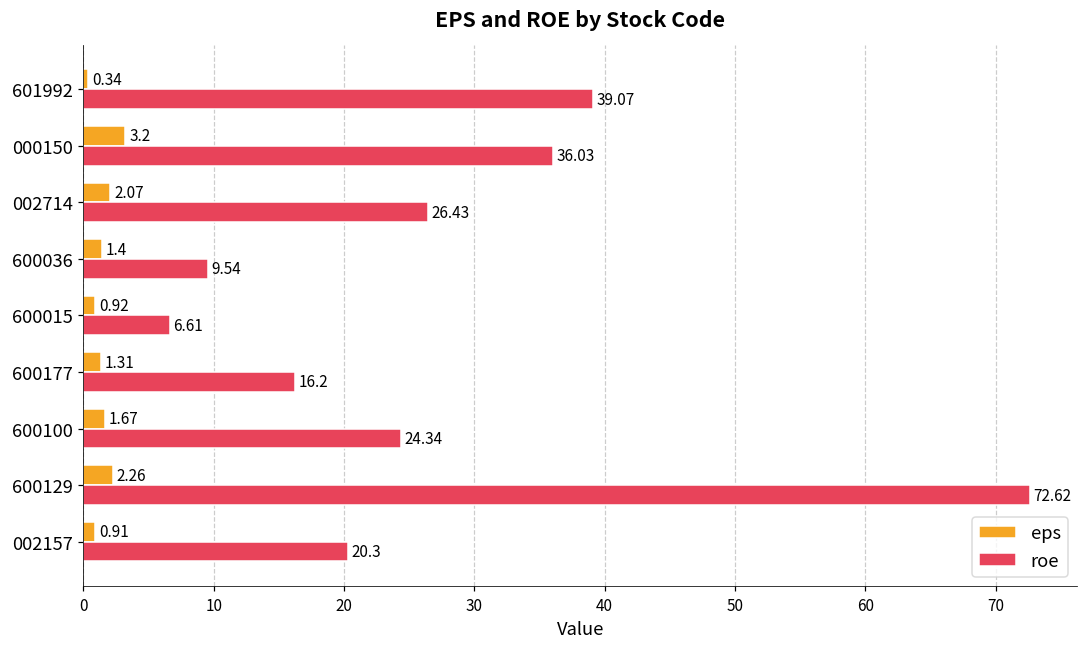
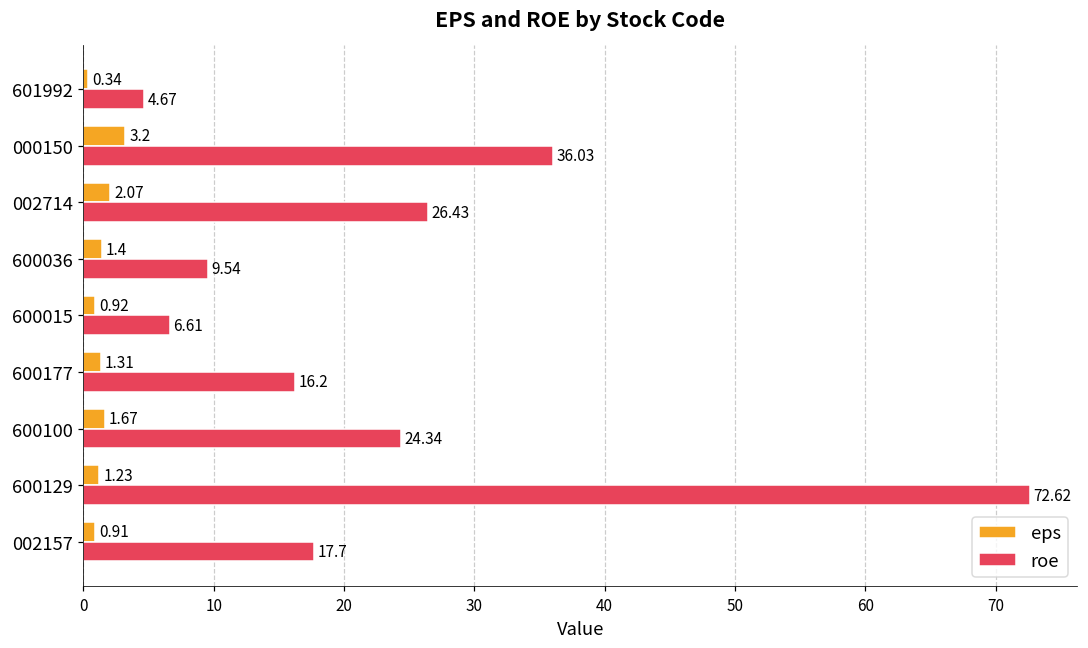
  {
    "eps": {
      "601992": 0.34,
      "000150": 3.2,
      "002714": 2.07,
      "600036": 1.4,
      "600015": 0.92,
      "600177": 1.31,
      "600100": 1.67,
-     "600129": 2.26,
+     "600129": 1.23,
      "002157": 0.91
    },
    "roe": {
-     "601992": 39.07,
+     "601992": 4.67,
      "000150": 36.03,
      "002714": 26.43,
      "600036": 9.54,
      "600015": 6.61,
      "600177": 16.2,
      "600100": 24.34,
      "600129": 72.62,
-     "002157": 20.3
+     "002157": 17.7
    }
  }
